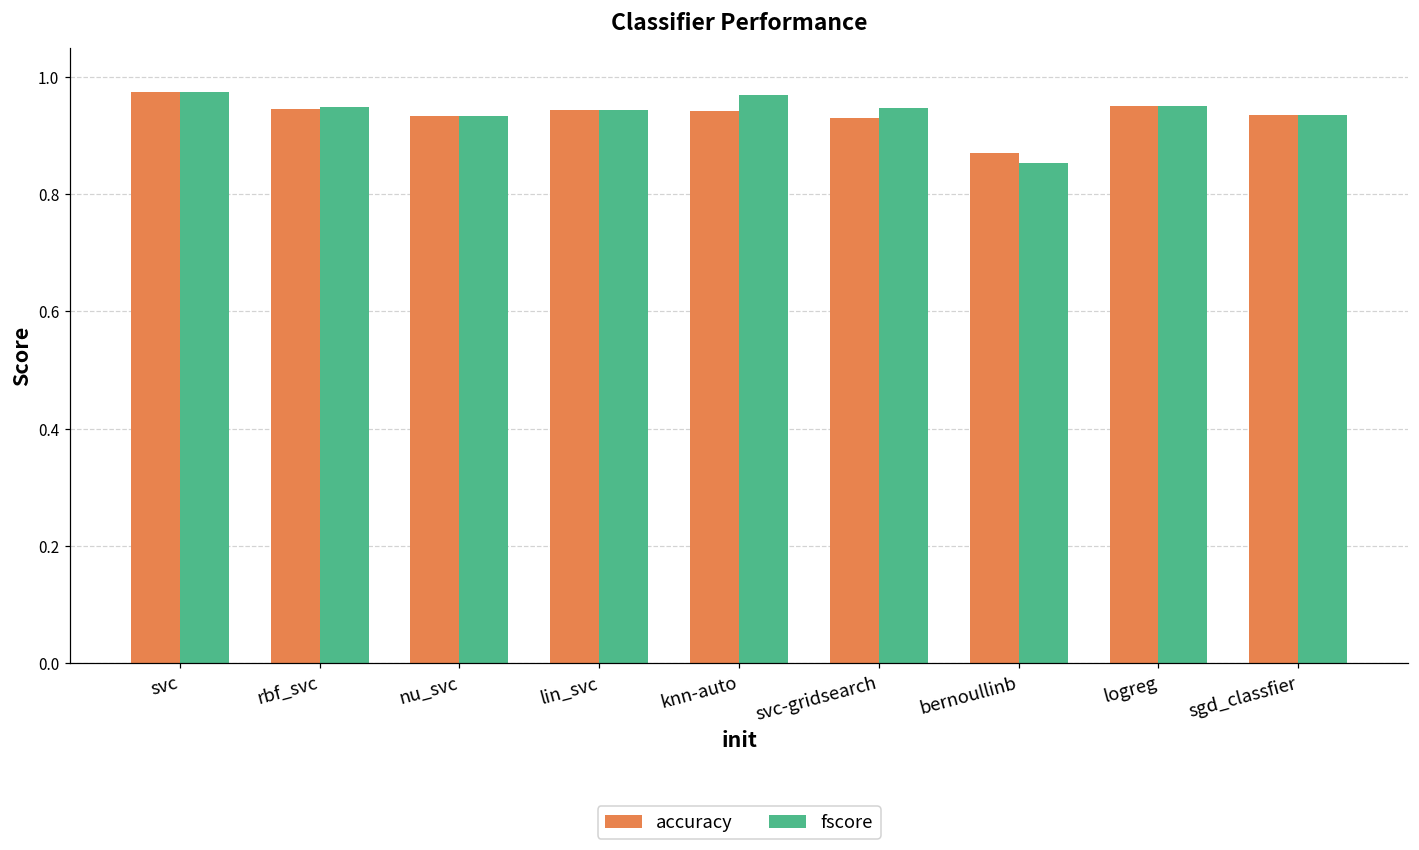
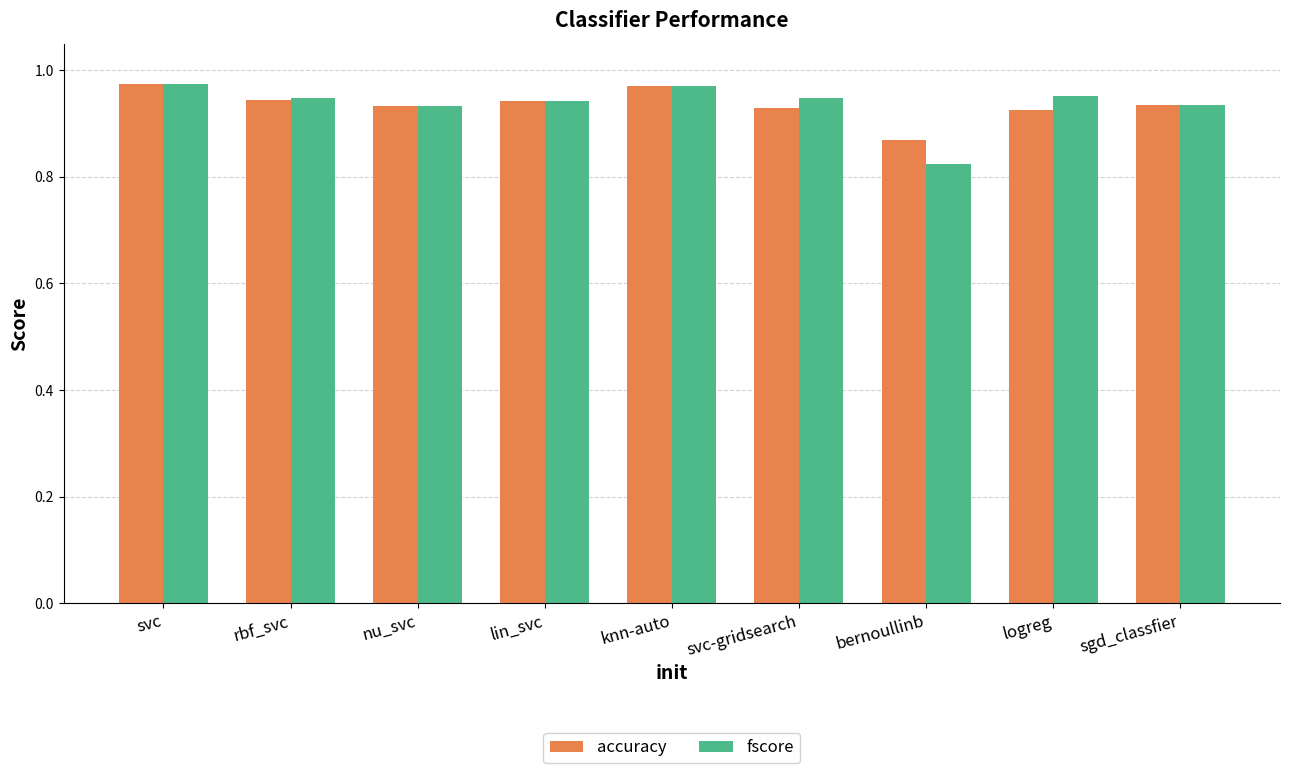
  {
    "accuracy": {
      "svc": 0.97,
      "rbf_svc": 0.94,
      "nu_svc": 0.93,
      "lin_svc": 0.94,
-     "knn-auto": 0.94,
+     "knn-auto": 0.97,
      "svc-gridsearch": 0.93,
      "bernoullinb": 0.87,
-     "logreg": 0.95,
+     "logreg": 0.92,
      "sgd_classfier": 0.93
    },
    "fscore": {
      "svc": 0.97,
      "rbf_svc": 0.95,
      "nu_svc": 0.93,
      "lin_svc": 0.94,
      "knn-auto": 0.97,
      "svc-gridsearch": 0.95,
-     "bernoullinb": 0.85,
+     "bernoullinb": 0.82,
      "logreg": 0.95,
      "sgd_classfier": 0.93
    }
  }
